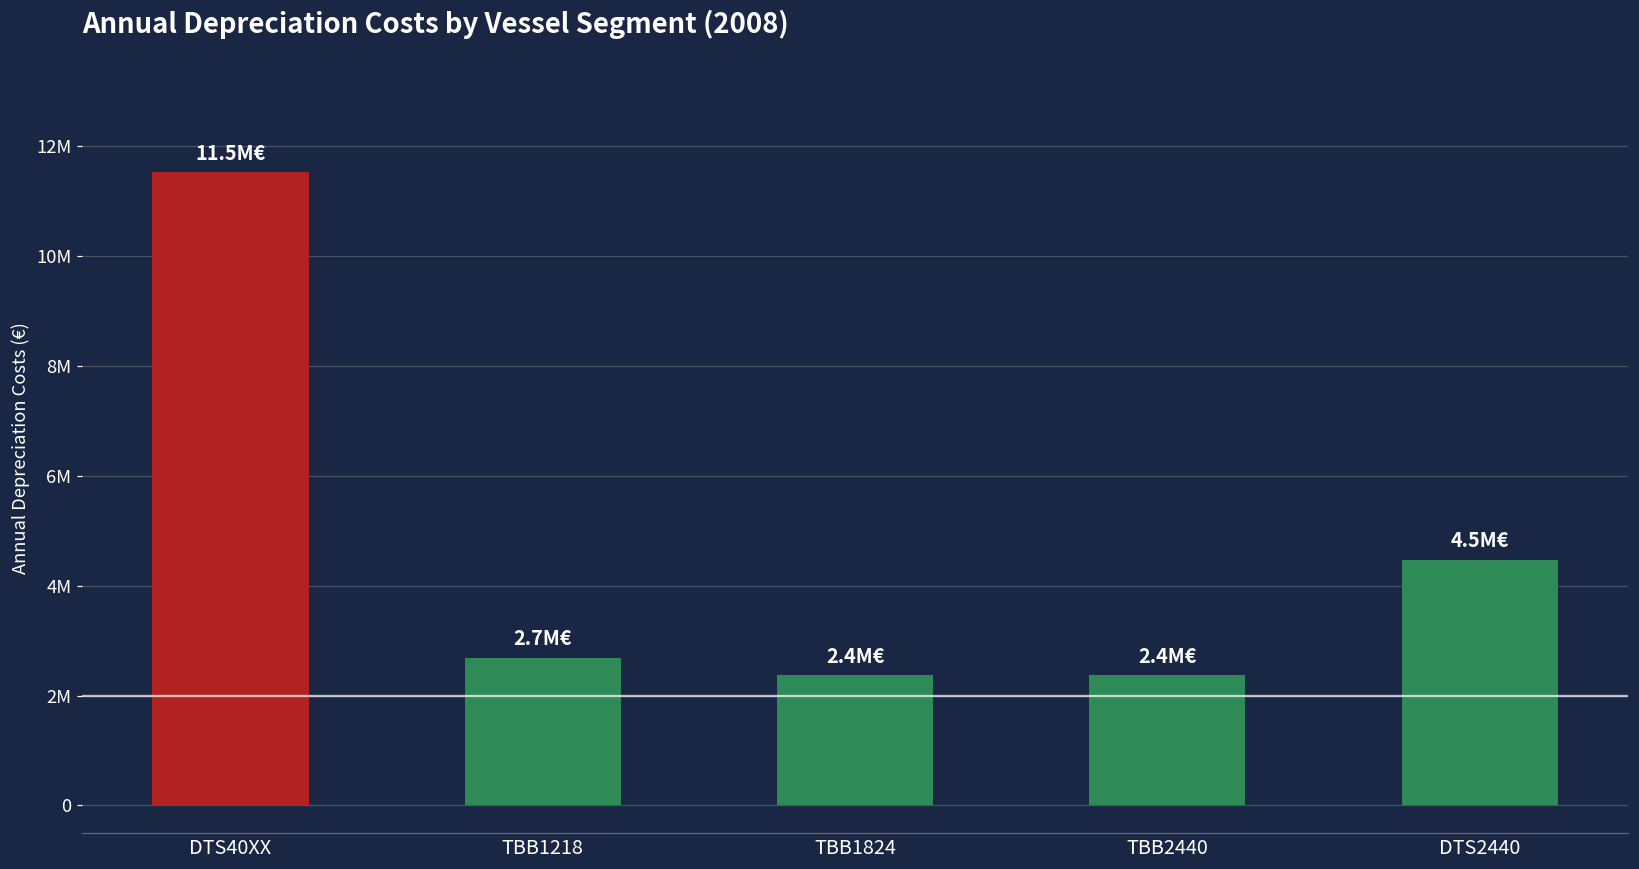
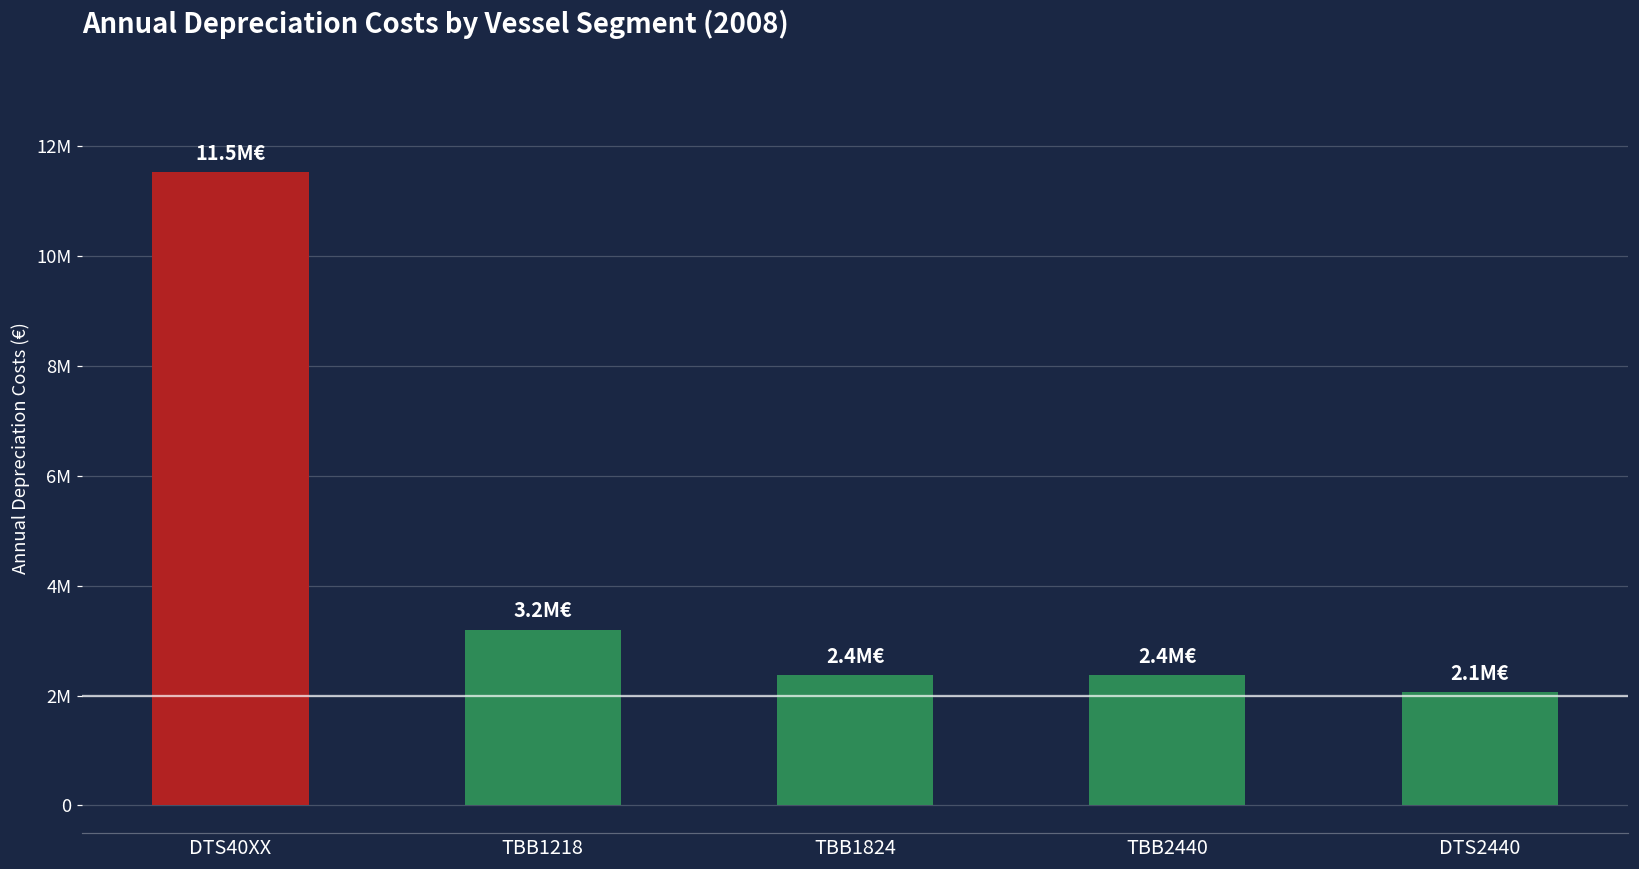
  {
    "DTS40XX": "11.5M€",
-   "TBB1218": "2.7M€",
+   "TBB1218": "3.2M€",
    "TBB1824": "2.4M€",
    "TBB2440": "2.4M€",
-   "DTS2440": "4.5M€"
+   "DTS2440": "2.1M€"
  }
